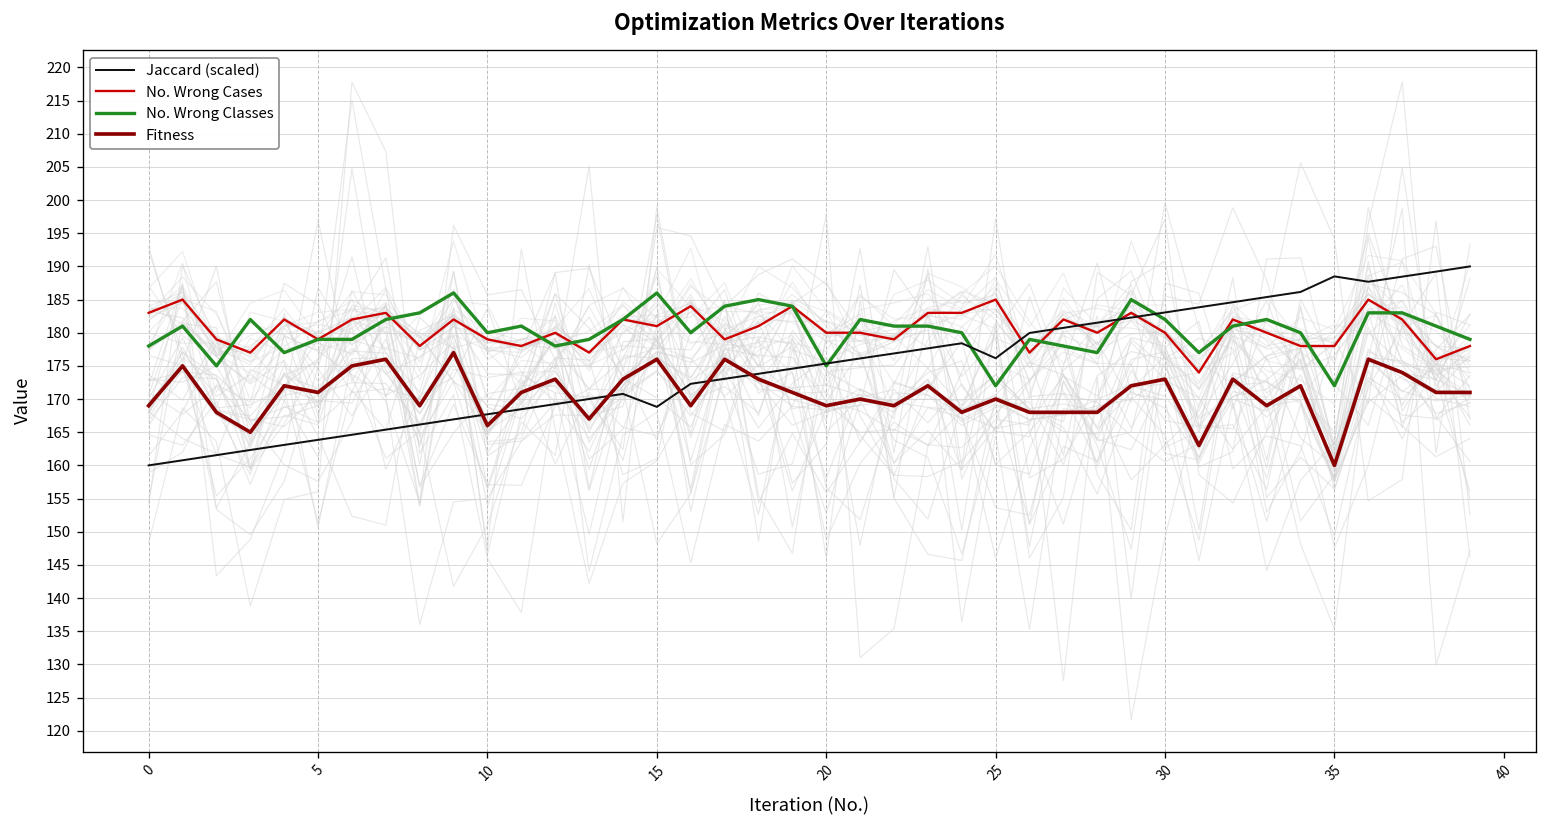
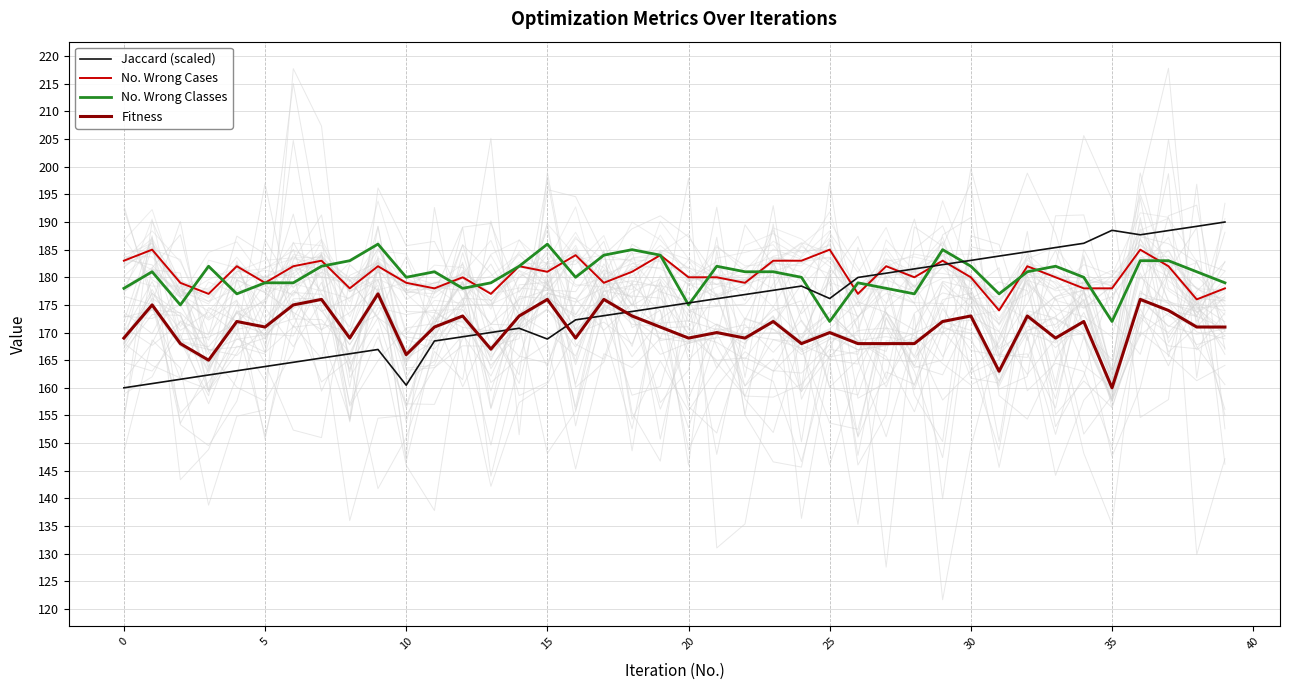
  {
    "Jaccard (scaled)": {
      "0": 160,
      "5": 164,
-     "10": 168,
+     "10": 160,
      "15": 169,
      "25": 176,
      "35": 188
    },
    "No. Wrong Classes": {
      "15": 186,
      "25": 172
    }
  }
